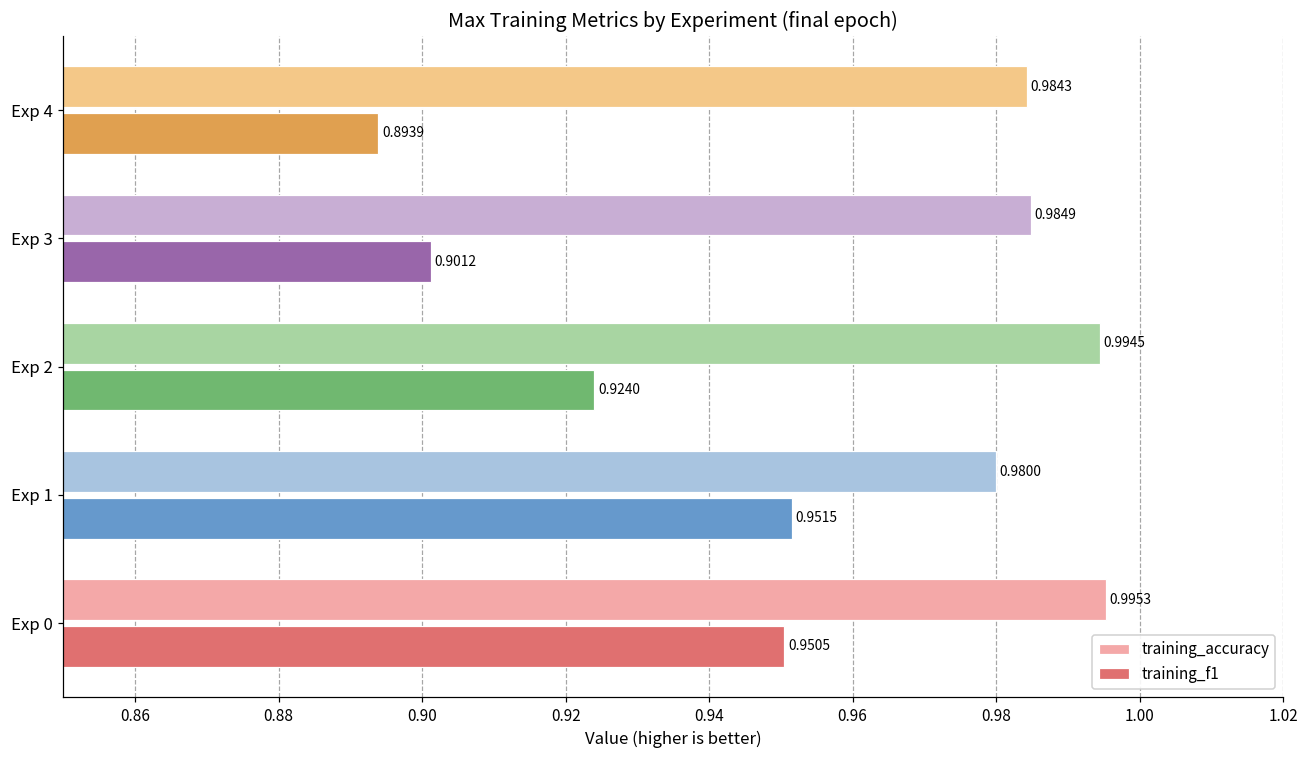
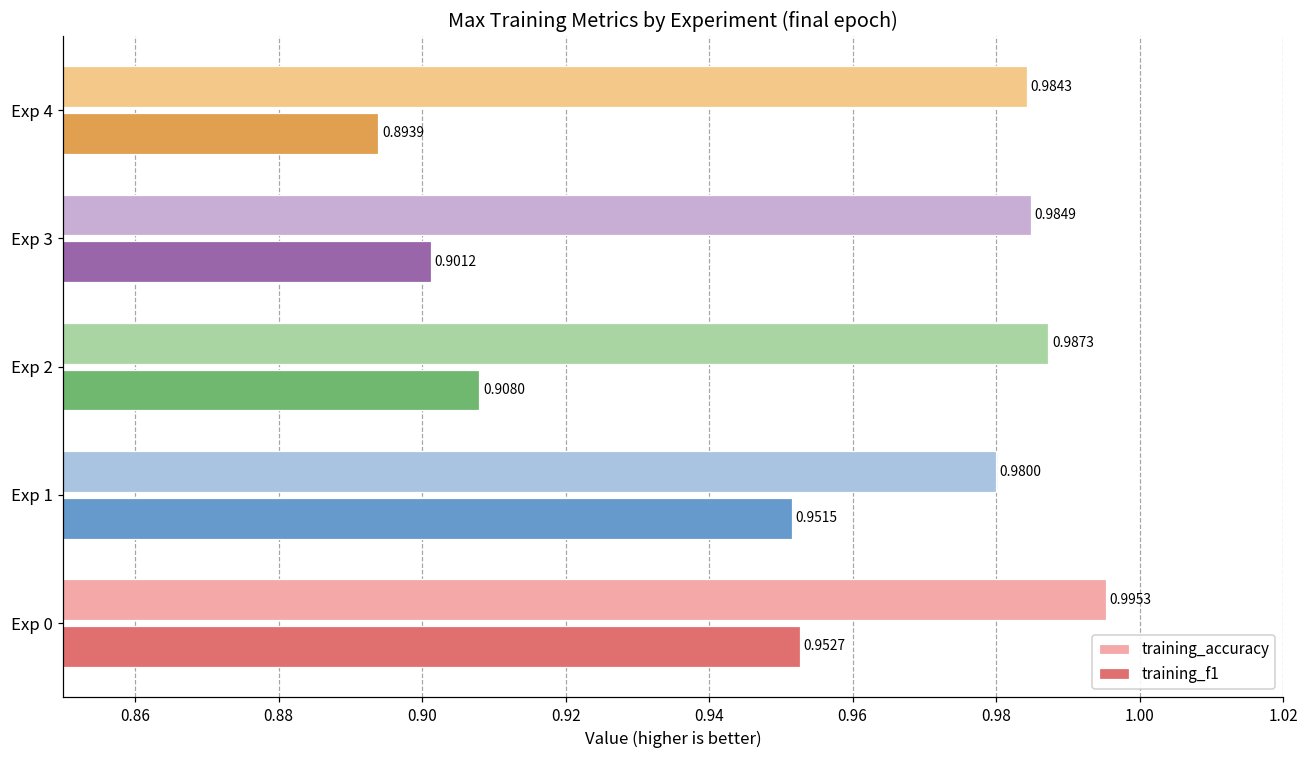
  {
    "training_accuracy": {
      "Exp 4": 0.9843,
      "Exp 3": 0.9849,
-     "Exp 2": 0.9945,
+     "Exp 2": 0.9873,
      "Exp 1": 0.9800,
      "Exp 0": 0.9953
    },
    "training_f1": {
      "Exp 4": 0.8939,
      "Exp 3": 0.9012,
-     "Exp 2": 0.9240,
+     "Exp 2": 0.9080,
      "Exp 1": 0.9515,
-     "Exp 0": 0.9505
+     "Exp 0": 0.9527
    }
  }
